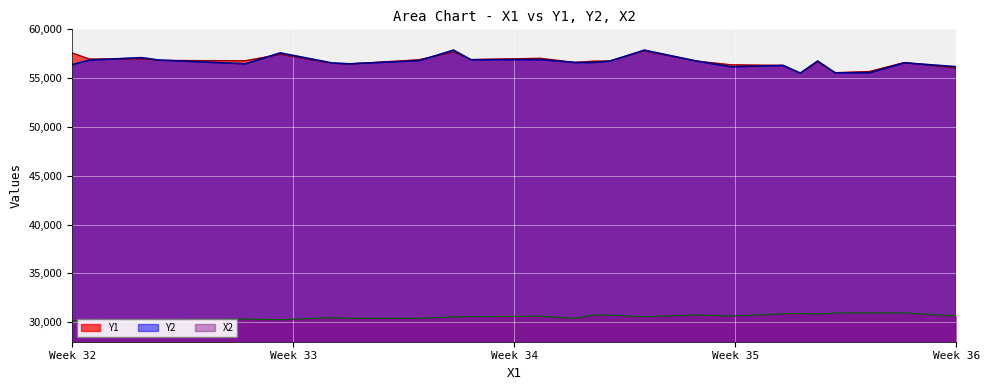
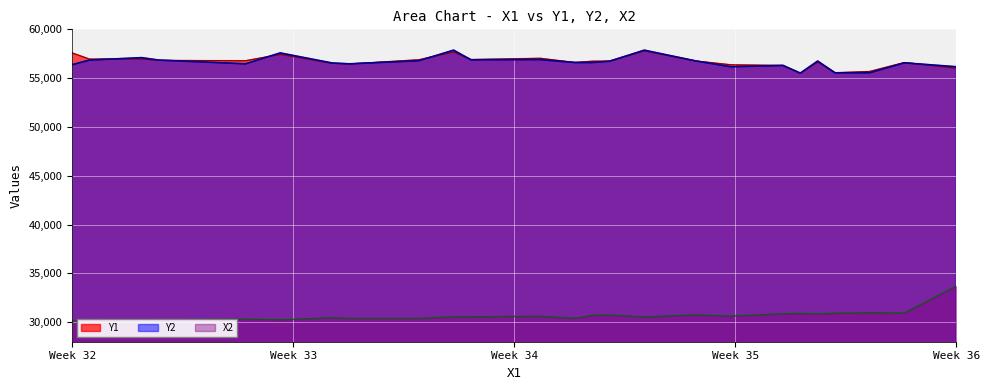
  {
    "Y1": {
      "Week 32": "58,000"
    },
    "Y2": {
      "Week 32": "56,000"
    },
    "X2": {
      "Week 32": "30,000",
-     "Week 36": "31,000"
+     "Week 36": "34,000"
    }
  }
